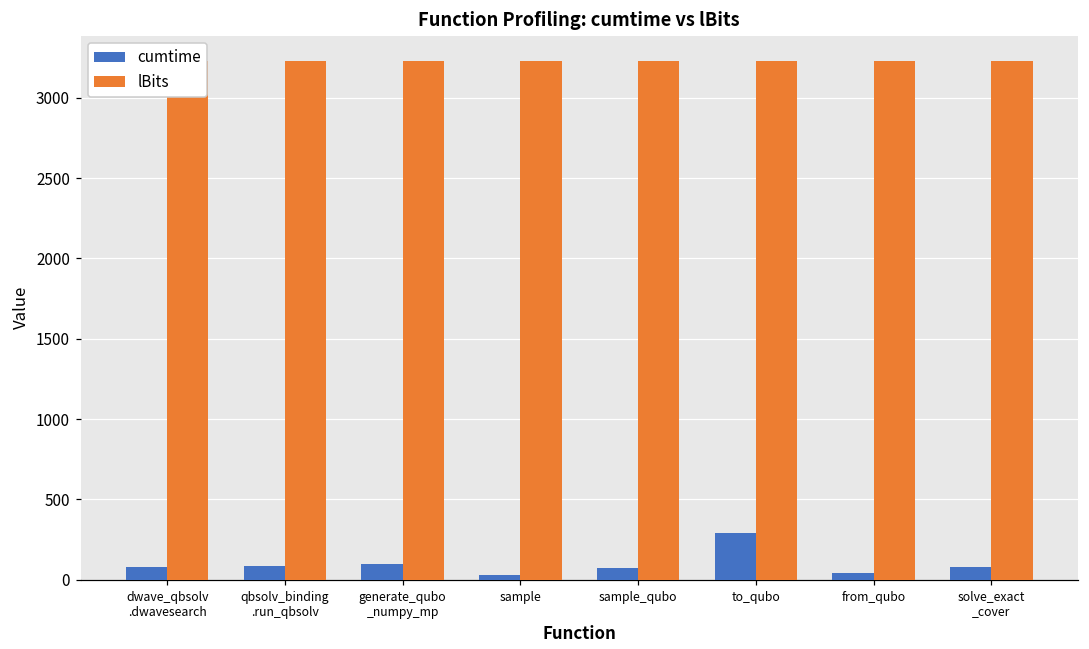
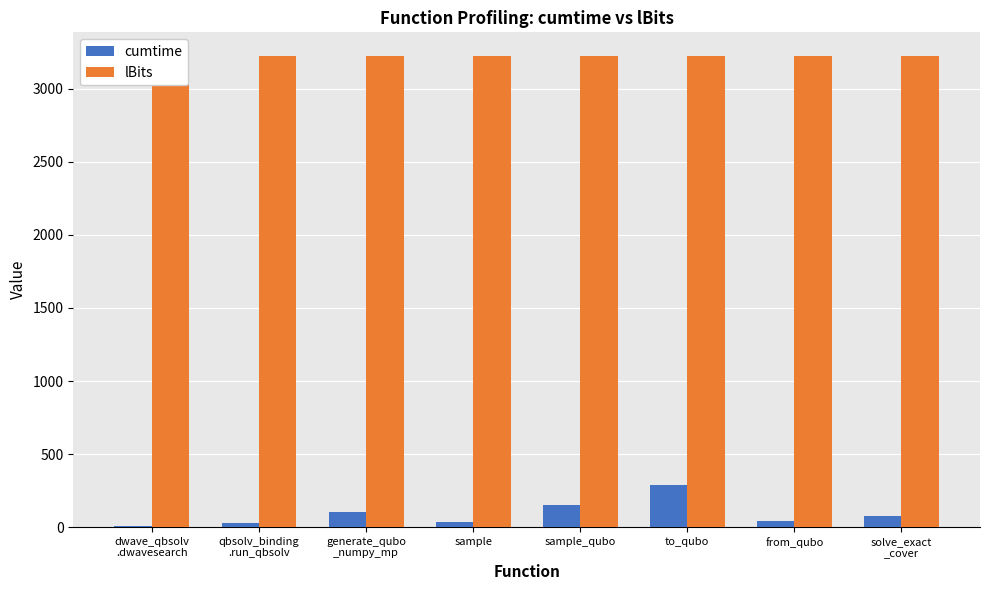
  {
    "cumtime": {
-     "dwave_qbsolv .dwavesearch": 80,
-     "qbsolv_binding .run_qbsolv": 80,
+     "dwave_qbsolv .dwavesearch": 10,
+     "qbsolv_binding .run_qbsolv": 30,
      "generate_qubo _numpy_mp": 100,
      "sample": 30,
-     "sample_qubo": 80,
+     "sample_qubo": 150,
      "to_qubo": 290,
      "from_qubo": 40,
      "solve_exact _cover": 80
    },
    "lBits": {
      "qbsolv_binding .run_qbsolv": 3230,
      "generate_qubo _numpy_mp": 3230,
      "sample": 3230,
      "sample_qubo": 3230,
      "to_qubo": 3230,
      "from_qubo": 3230,
      "solve_exact _cover": 3230
    }
  }
